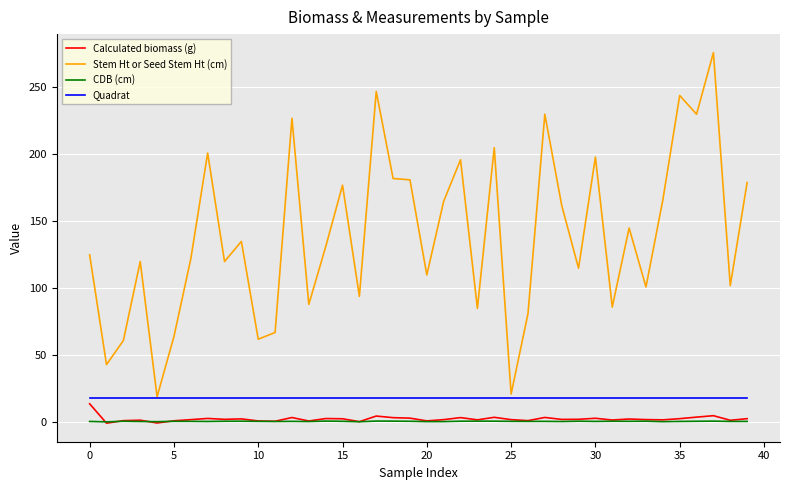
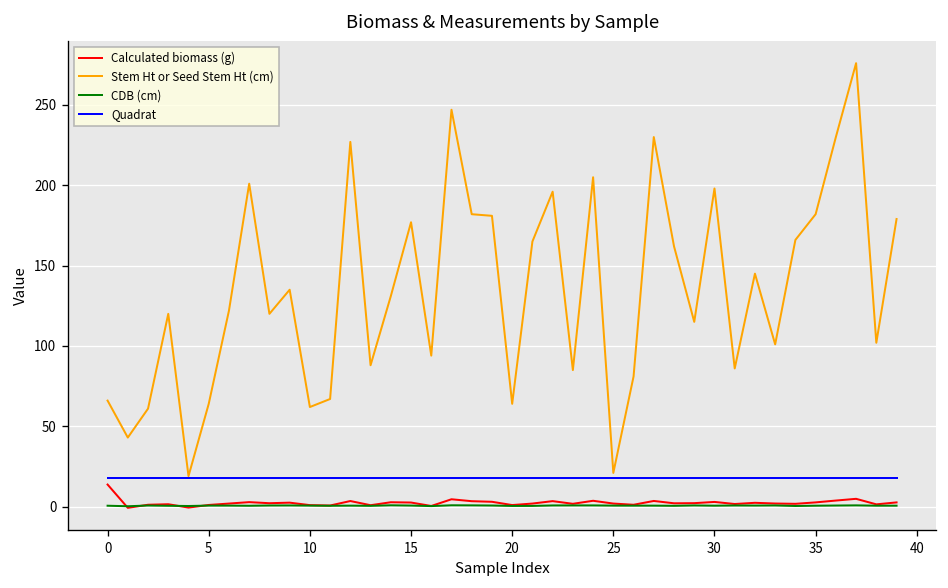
  {
    "Calculated biomass (g)": {
      "0": 14,
      "30": 3,
      "35": 3
    },
    "Stem Ht or Seed Stem Ht (cm)": {
-     "0": 125,
+     "0": 66,
      "5": 64,
      "10": 62,
      "15": 177,
-     "20": 110,
+     "20": 64,
      "25": 21,
      "30": 198,
-     "35": 244
+     "35": 182
    },
    "CDB (cm)": {
      "0": 1,
      "30": 1,
      "35": 1
    },
    "Quadrat": {
      "0": 18,
      "5": 18,
      "10": 18,
      "15": 18,
      "20": 18,
      "25": 18,
      "30": 18,
      "35": 18
    }
  }
